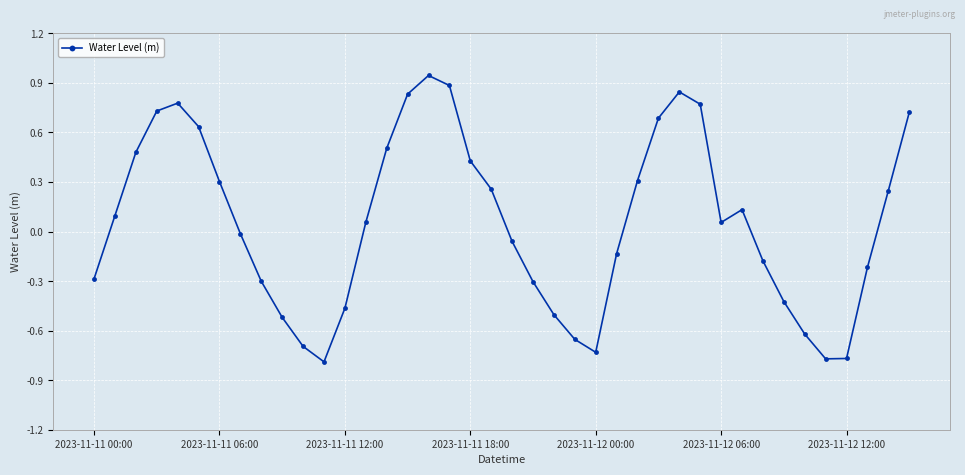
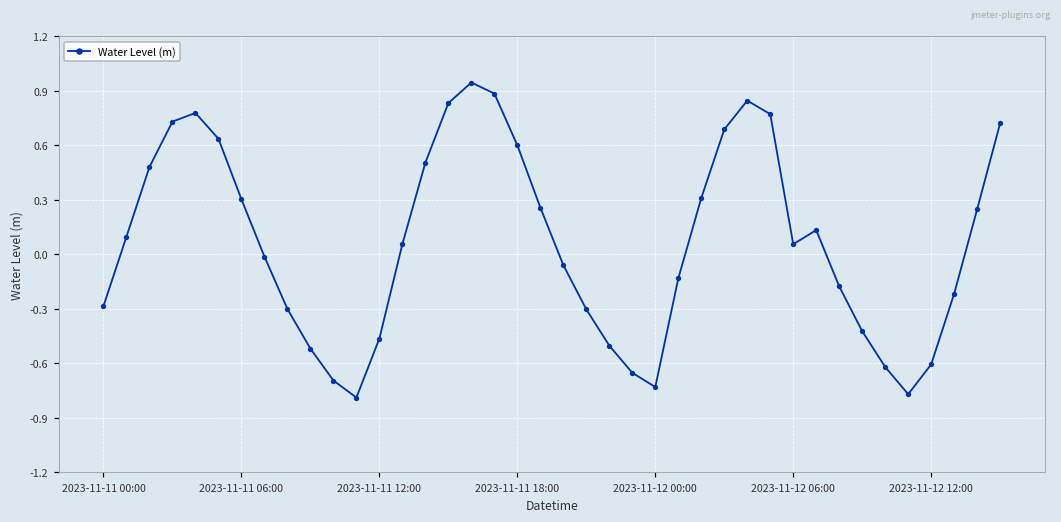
  {
    "2023-11-11 00:00": -0.29,
    "2023-11-11 06:00": 0.30,
    "2023-11-11 12:00": -0.46,
-   "2023-11-11 18:00": 0.43,
+   "2023-11-11 18:00": 0.60,
    "2023-11-12 00:00": -0.73,
    "2023-11-12 06:00": 0.06,
-   "2023-11-12 12:00": -0.77
+   "2023-11-12 12:00": -0.61
  }
